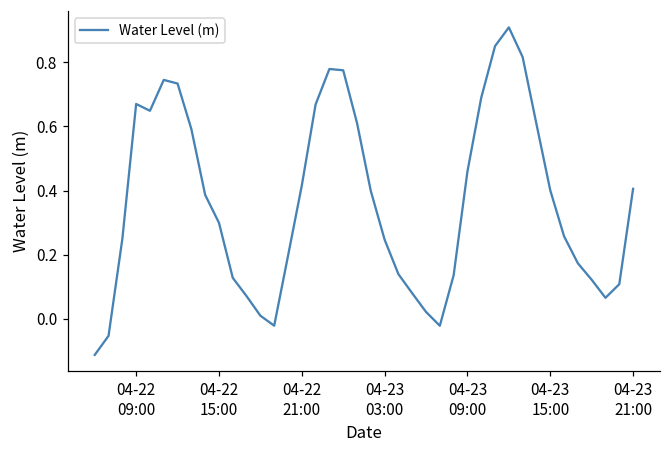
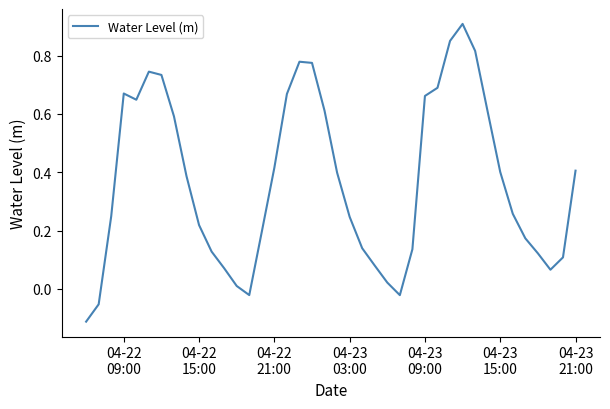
  {
    "04-22 09:00": 0.67,
-   "04-22 15:00": 0.30,
+   "04-22 15:00": 0.22,
    "04-22 21:00": 0.42,
    "04-23 03:00": 0.25,
-   "04-23 09:00": 0.46,
+   "04-23 09:00": 0.66,
    "04-23 15:00": 0.40,
    "04-23 21:00": 0.41
  }
